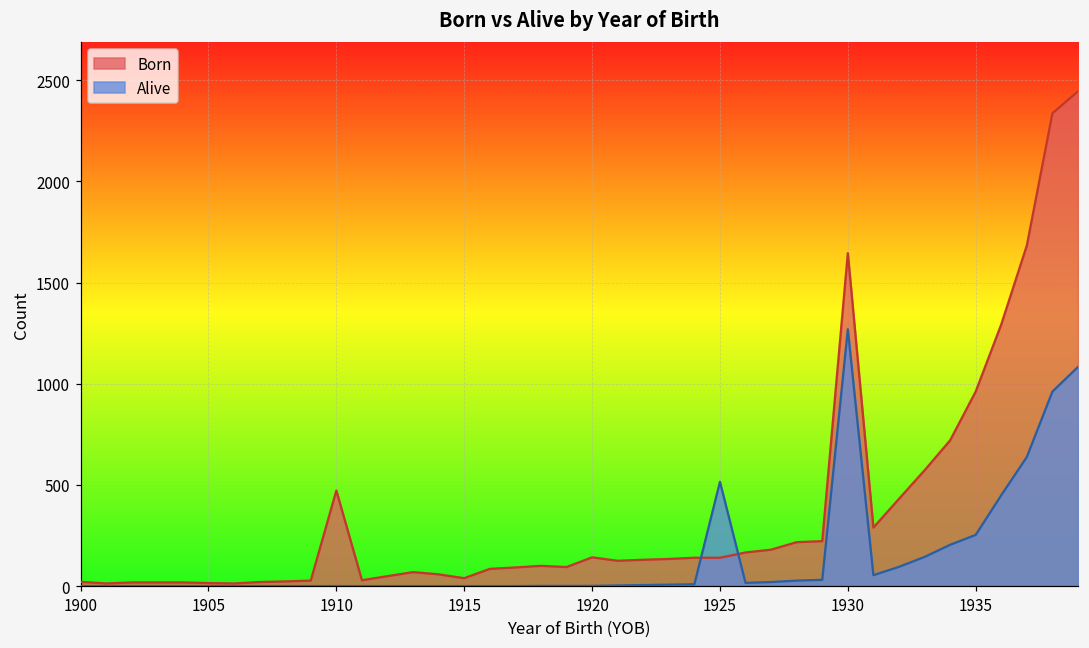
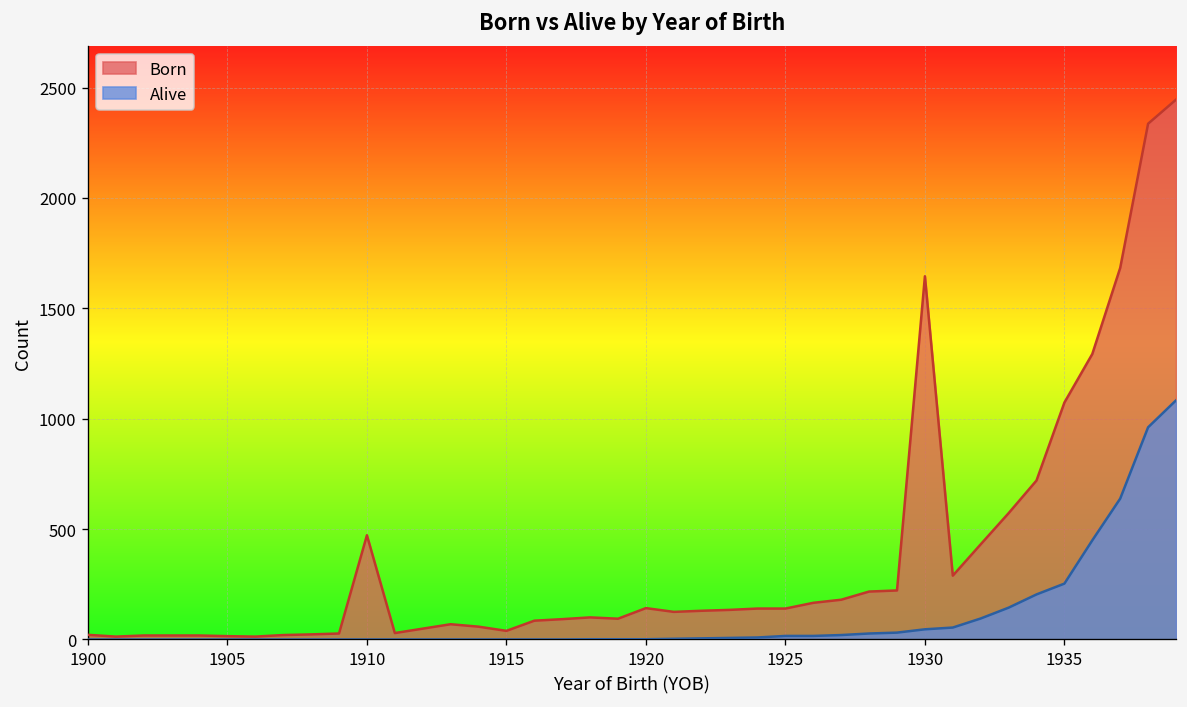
  {
    "Born": {
      "1900": 20,
      "1905": 20,
      "1910": 470,
      "1915": 40,
      "1920": 140,
      "1925": 140,
      "1930": 1650,
-     "1935": 960
+     "1935": 1070
    },
    "Alive": {
      "1900": 0,
      "1905": 0,
      "1910": 0,
      "1915": 0,
      "1920": 0,
-     "1925": 520,
-     "1930": 1270,
+     "1925": 20,
+     "1930": 50,
      "1935": 250
    }
  }
